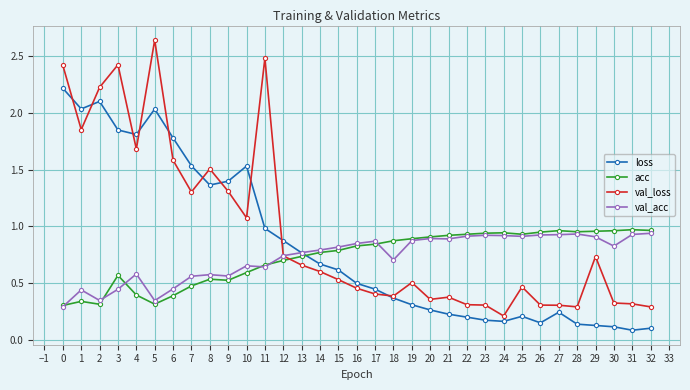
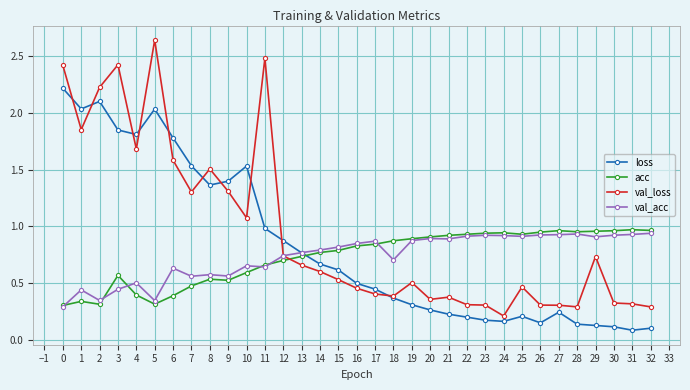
  {
    "loss": {
      "0": 2.21,
      "1": 2.03,
      "2": 2.10,
      "3": 1.85,
      "4": 1.81,
      "5": 2.03,
      "6": 1.78,
      "7": 1.53,
      "8": 1.36,
      "9": 1.40,
      "10": 1.53,
      "11": 0.98,
      "12": 0.87,
      "14": 0.67,
      "15": 0.62,
      "16": 0.50,
      "17": 0.45,
      "19": 0.31,
      "20": 0.26,
      "21": 0.23,
      "22": 0.20,
      "23": 0.17,
      "24": 0.16,
      "25": 0.21,
      "26": 0.15,
      "27": 0.24,
      "28": 0.14,
      "29": 0.13,
      "30": 0.12,
      "31": 0.09,
      "32": 0.10
    },
    "acc": {
      "1": 0.34,
      "2": 0.31,
      "3": 0.57,
      "4": 0.40,
      "5": 0.32,
      "6": 0.39,
      "7": 0.48,
      "8": 0.53,
      "9": 0.53,
      "10": 0.59,
      "12": 0.70,
      "13": 0.74,
      "15": 0.79,
      "17": 0.84,
      "18": 0.87,
      "21": 0.92,
      "24": 0.94,
      "26": 0.95,
      "27": 0.96,
      "29": 0.96,
      "30": 0.96,
      "31": 0.97,
      "32": 0.96
    },
    "val_loss": {
      "0": 2.42,
      "1": 1.85,
      "2": 2.22,
      "3": 2.42,
      "4": 1.68,
      "5": 2.64,
      "6": 1.58,
      "7": 1.30,
      "8": 1.51,
      "9": 1.31,
      "10": 1.08,
      "11": 2.48,
      "13": 0.66,
      "14": 0.60,
      "15": 0.53,
      "16": 0.46,
      "17": 0.40,
      "19": 0.51,
      "20": 0.36,
      "21": 0.38,
      "22": 0.31,
      "23": 0.31,
      "24": 0.21,
      "25": 0.47,
      "26": 0.31,
      "27": 0.31,
      "28": 0.29,
      "29": 0.73,
      "30": 0.33,
      "31": 0.32,
      "32": 0.29
    },
    "val_acc": {
      "1": 0.44,
      "2": 0.35,
      "3": 0.45,
-     "4": 0.58,
+     "4": 0.50,
      "5": 0.35,
-     "6": 0.45,
+     "6": 0.63,
      "7": 0.56,
      "8": 0.57,
      "9": 0.56,
      "10": 0.65,
      "15": 0.82,
      "17": 0.87,
      "18": 0.71,
      "21": 0.89,
      "24": 0.92,
      "26": 0.92,
      "27": 0.93,
      "29": 0.91,
-     "30": 0.83,
+     "30": 0.92,
      "31": 0.93,
      "32": 0.94
    }
  }
